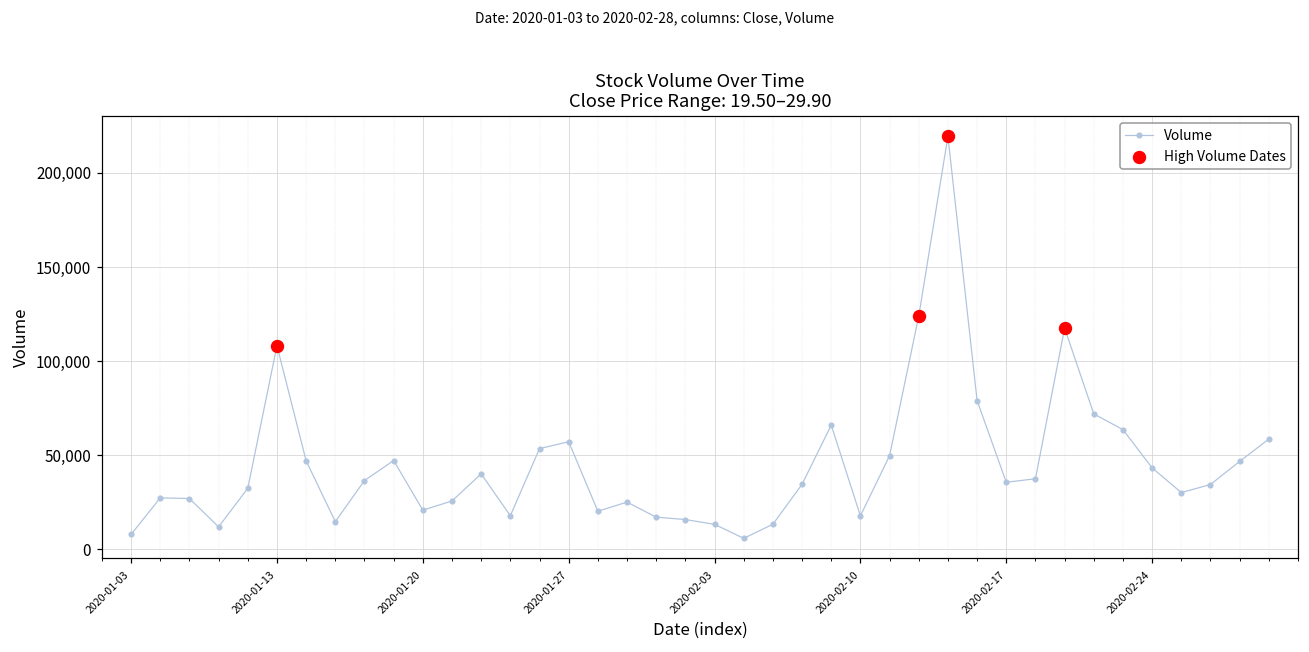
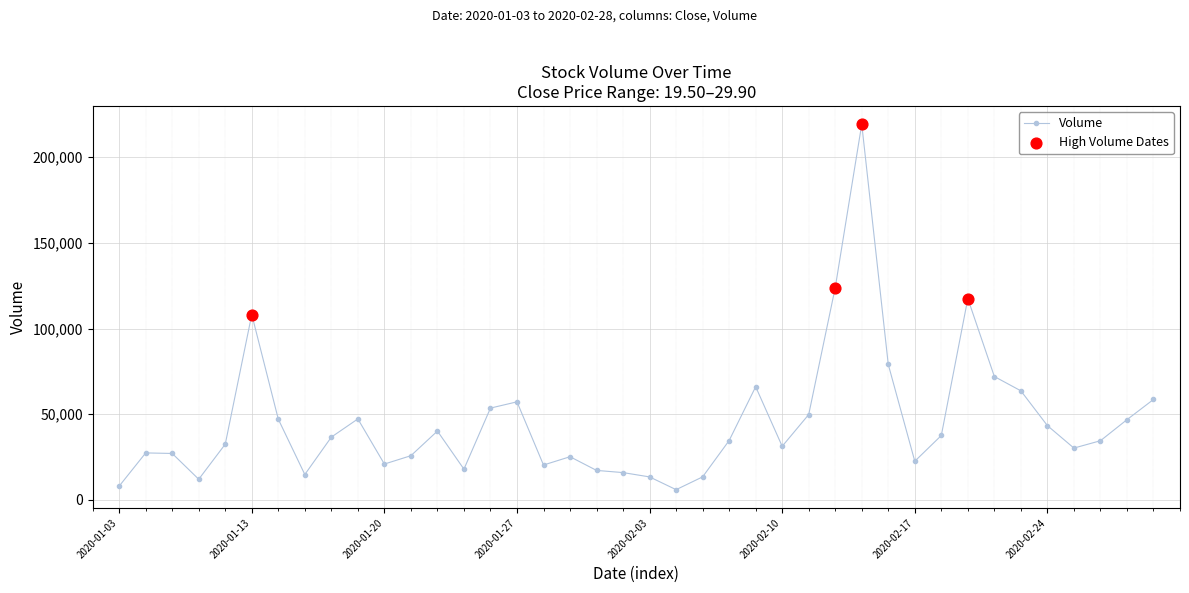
  {
    "Volume": {
      "2020-01-03": "8,000",
      "2020-01-20": "21,000",
      "2020-01-27": "57,000",
      "2020-02-03": "13,000",
-     "2020-02-10": "18,000",
-     "2020-02-17": "36,000",
+     "2020-02-10": "31,000",
+     "2020-02-17": "23,000",
      "2020-02-24": "43,000"
    }
  }
